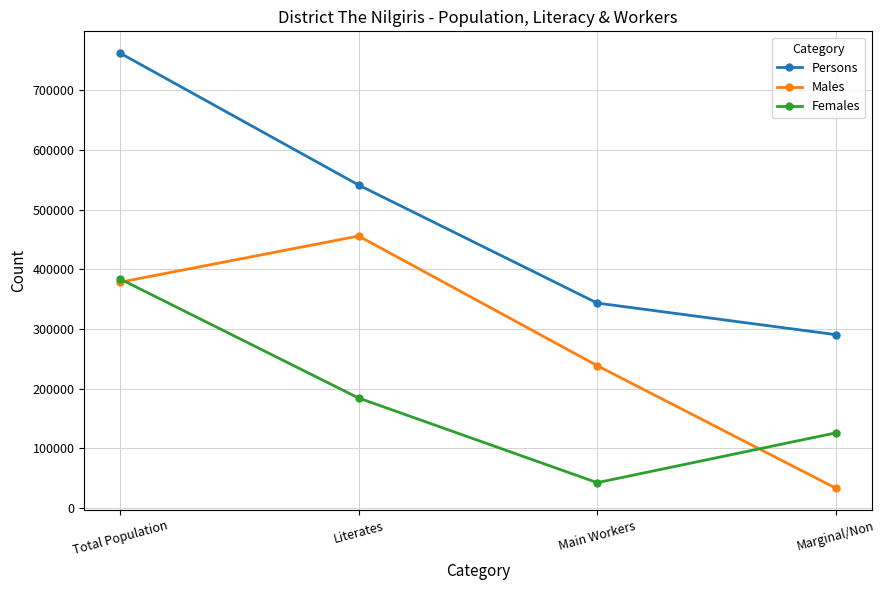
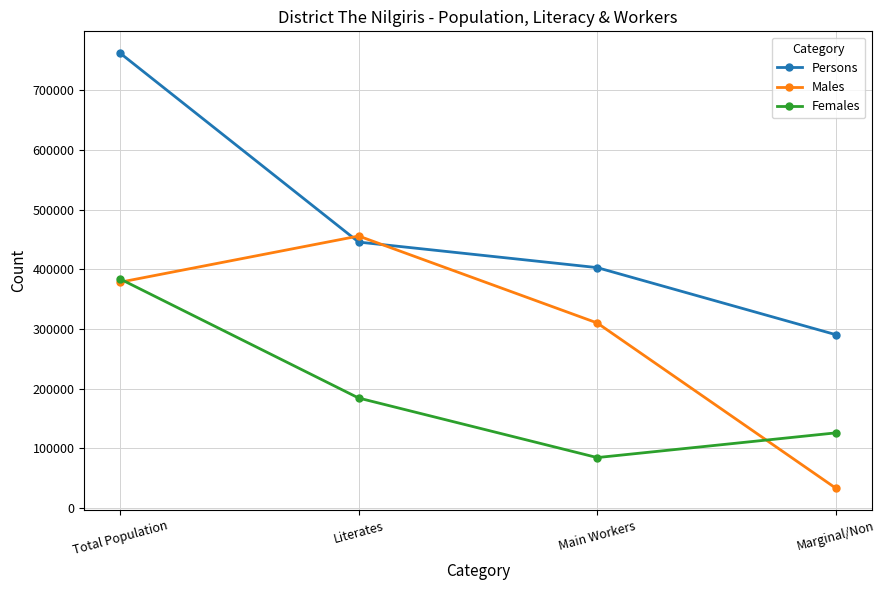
  {
    "Persons": {
      "Total Population": 760000,
-     "Literates": 540000,
-     "Main Workers": 340000,
+     "Literates": 450000,
+     "Main Workers": 400000,
      "Marginal/Non": 290000
    },
    "Males": {
      "Total Population": 380000,
      "Literates": 460000,
-     "Main Workers": 240000,
+     "Main Workers": 310000,
      "Marginal/Non": 30000
    },
    "Females": {
      "Total Population": 380000,
      "Literates": 180000,
-     "Main Workers": 40000,
+     "Main Workers": 80000,
      "Marginal/Non": 130000
    }
  }
